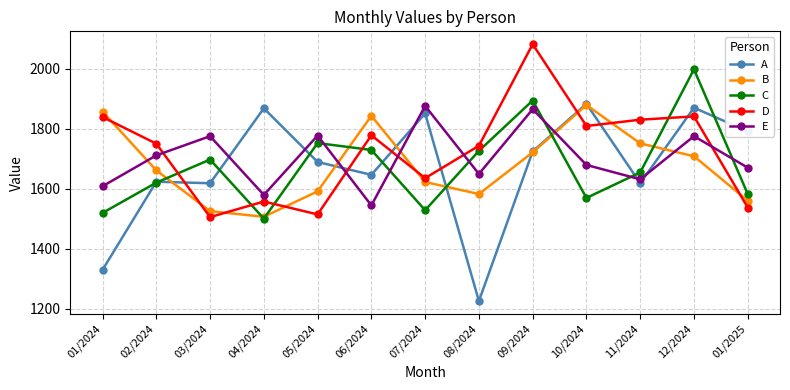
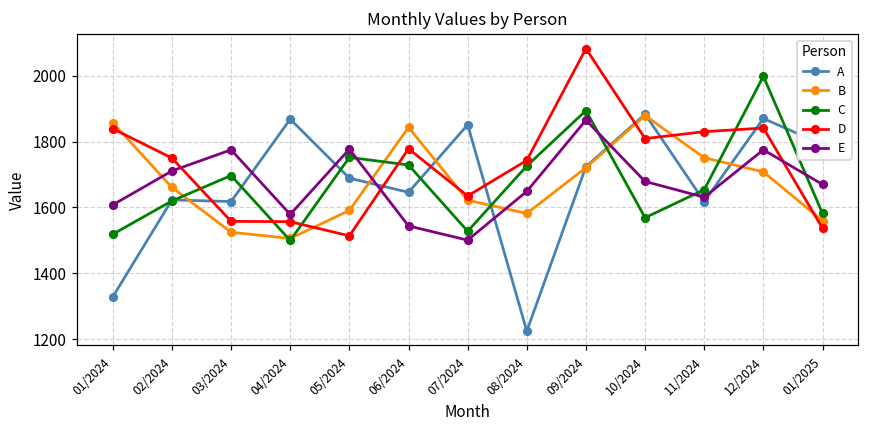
  {
    "A": {
      "01/2024": 1330,
      "03/2024": 1620,
      "04/2024": 1870,
      "05/2024": 1690,
      "06/2024": 1650,
      "07/2024": 1850,
      "08/2024": 1230,
      "11/2024": 1620,
      "12/2024": 1870
    },
    "B": {
      "01/2024": 1860,
      "02/2024": 1660,
      "03/2024": 1530,
      "05/2024": 1590,
      "06/2024": 1840,
      "07/2024": 1620,
      "08/2024": 1580,
      "11/2024": 1750,
      "12/2024": 1710,
      "01/2025": 1560
    },
    "C": {
      "01/2024": 1520,
      "03/2024": 1700,
      "05/2024": 1750,
      "06/2024": 1730,
      "07/2024": 1530,
      "08/2024": 1730,
      "09/2024": 1890,
      "10/2024": 1570,
      "11/2024": 1650,
      "12/2024": 2000,
      "01/2025": 1580
    },
    "D": {
      "01/2024": 1840,
      "02/2024": 1750,
-     "03/2024": 1510,
+     "03/2024": 1560,
      "04/2024": 1560,
      "05/2024": 1510,
      "06/2024": 1780,
      "07/2024": 1640,
      "08/2024": 1740,
      "09/2024": 2080,
      "10/2024": 1810,
      "11/2024": 1830,
      "12/2024": 1840,
      "01/2025": 1540
    },
    "E": {
      "01/2024": 1610,
      "02/2024": 1710,
      "03/2024": 1780,
      "04/2024": 1580,
      "05/2024": 1780,
      "06/2024": 1540,
-     "07/2024": 1880,
+     "07/2024": 1500,
      "08/2024": 1650,
      "09/2024": 1870,
      "10/2024": 1680,
      "11/2024": 1630,
      "12/2024": 1780,
      "01/2025": 1670
    }
  }
